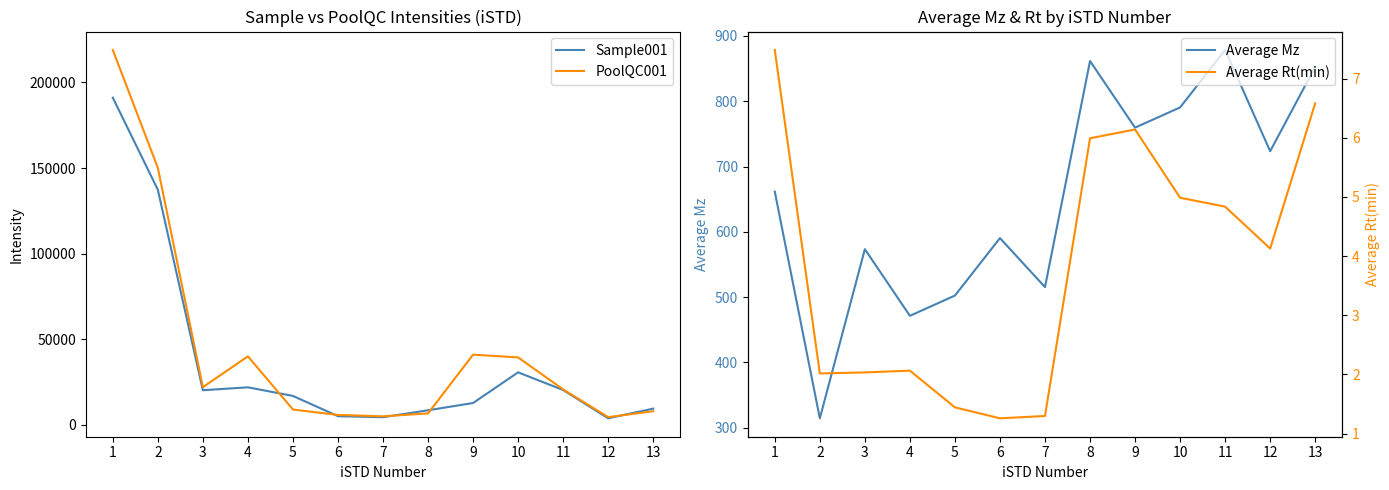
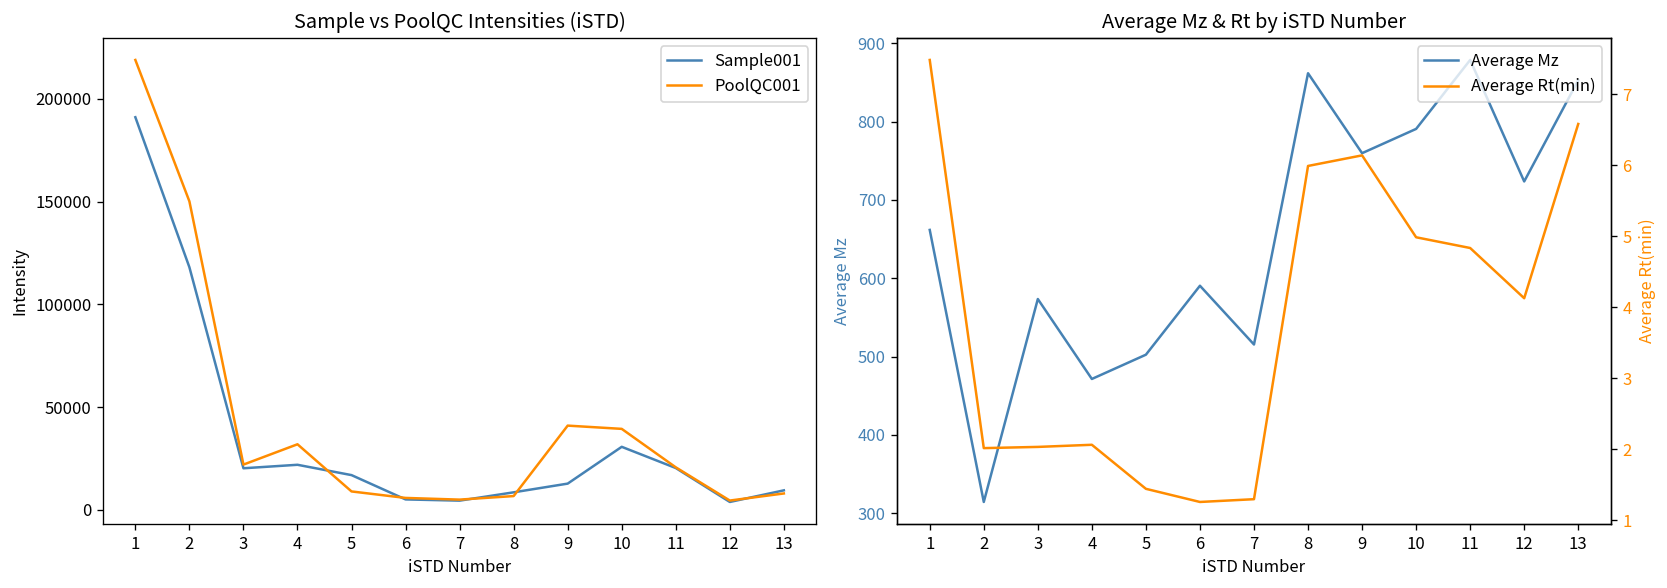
  {
    "Sample vs PoolQC Intensities (iSTD)": {
      "Sample001": {
        "1": 191000,
-       "2": 137000,
+       "2": 118000,
        "3": 20000,
        "4": 22000,
        "5": 17000,
        "8": 9000,
        "9": 13000,
        "10": 31000,
        "13": 10000
      },
      "PoolQC001": {
        "1": 219000,
        "2": 150000,
        "3": 22000,
-       "4": 40000,
+       "4": 32000,
        "5": 9000,
        "8": 7000,
        "9": 41000,
        "10": 39000,
        "13": 8000
      }
    }
  }
